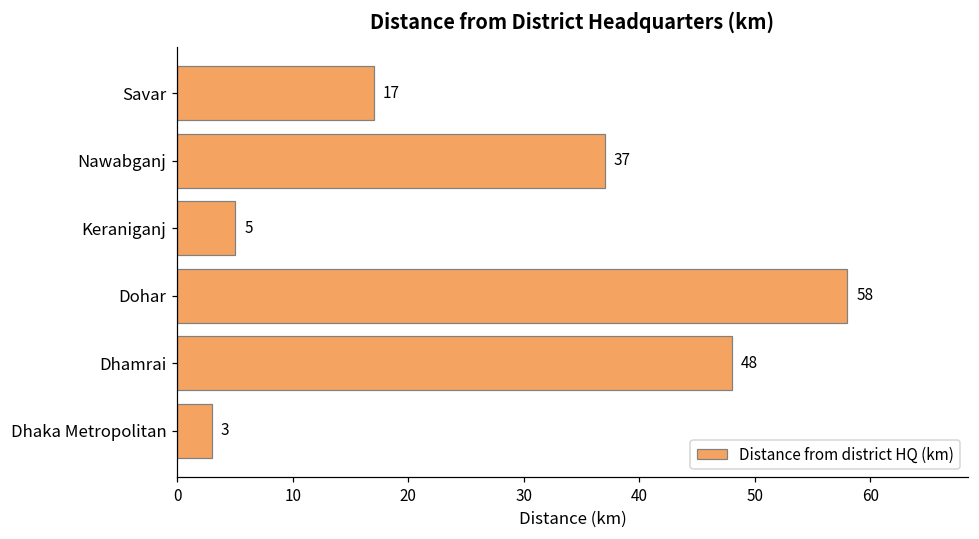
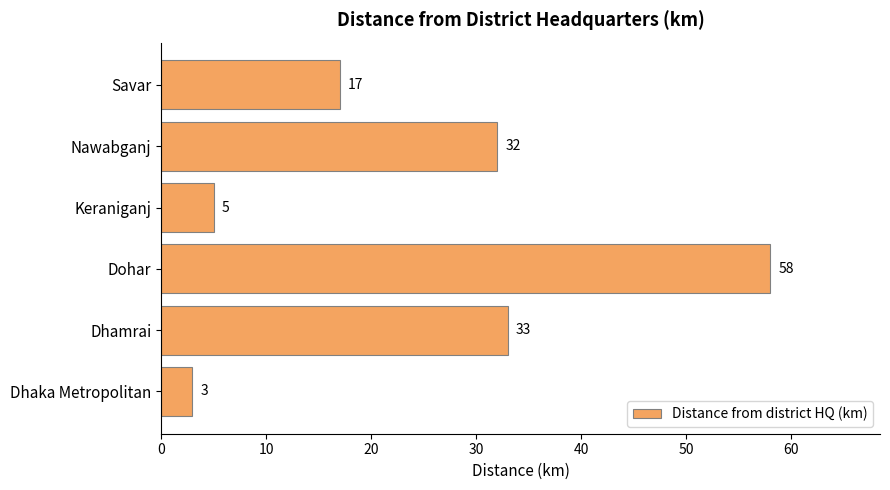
  {
    "Savar": 17,
-   "Nawabganj": 37,
+   "Nawabganj": 32,
    "Keraniganj": 5,
    "Dohar": 58,
-   "Dhamrai": 48,
+   "Dhamrai": 33,
    "Dhaka Metropolitan": 3
  }
